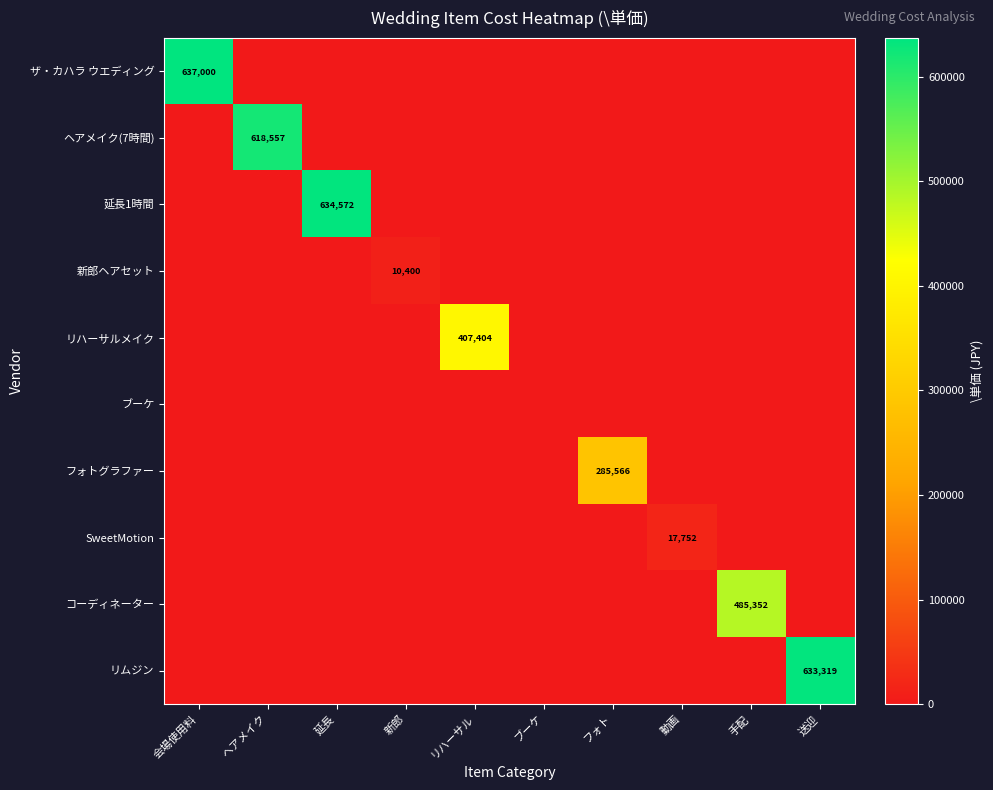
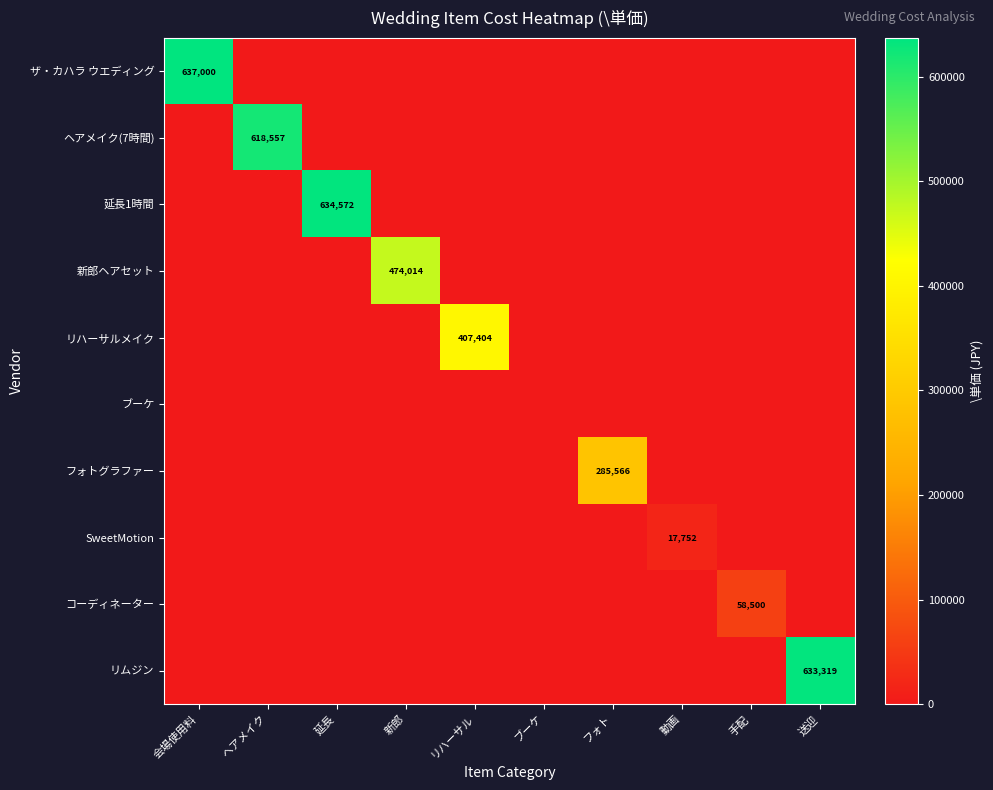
  {
    "ザ・カハラ ウエディング": {
      "会場使用料": "637,000"
    },
    "ヘアメイク(7時間)": {
      "ヘアメイク": "618,557"
    },
    "延長1時間": {
      "延長": "634,572"
    },
    "新郎ヘアセット": {
-     "新郎": "10,400"
+     "新郎": "474,014"
    },
    "リハーサルメイク": {
      "リハーサル": "407,404"
    },
    "フォトグラファー": {
      "フォト": "285,566"
    },
    "SweetMotion": {
      "動画": "17,752"
    },
    "コーディネーター": {
-     "手配": "485,352"
+     "手配": "58,500"
    },
    "リムジン": {
      "送迎": "633,319"
    }
  }
